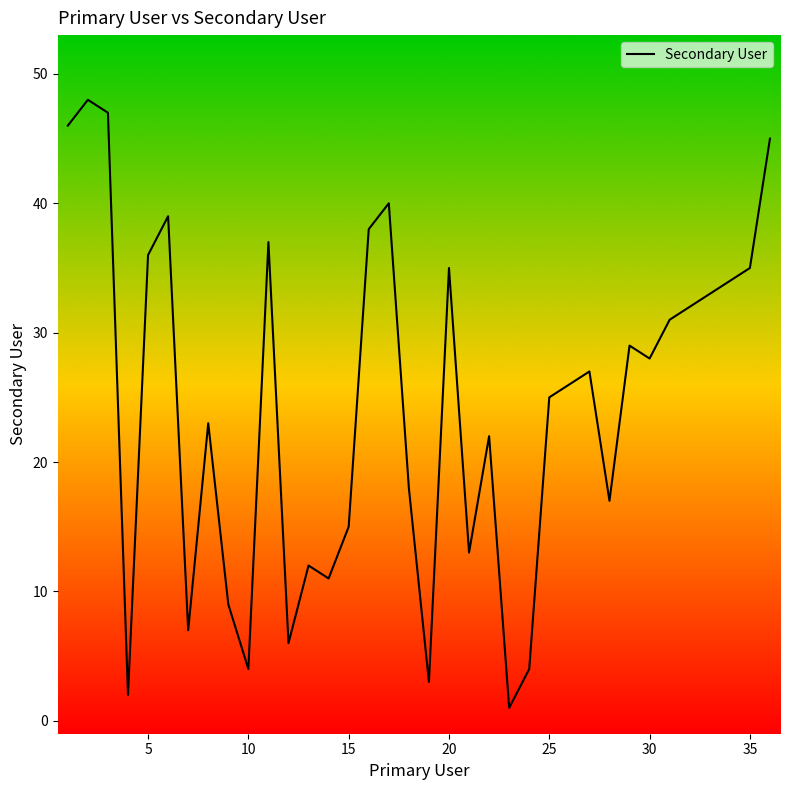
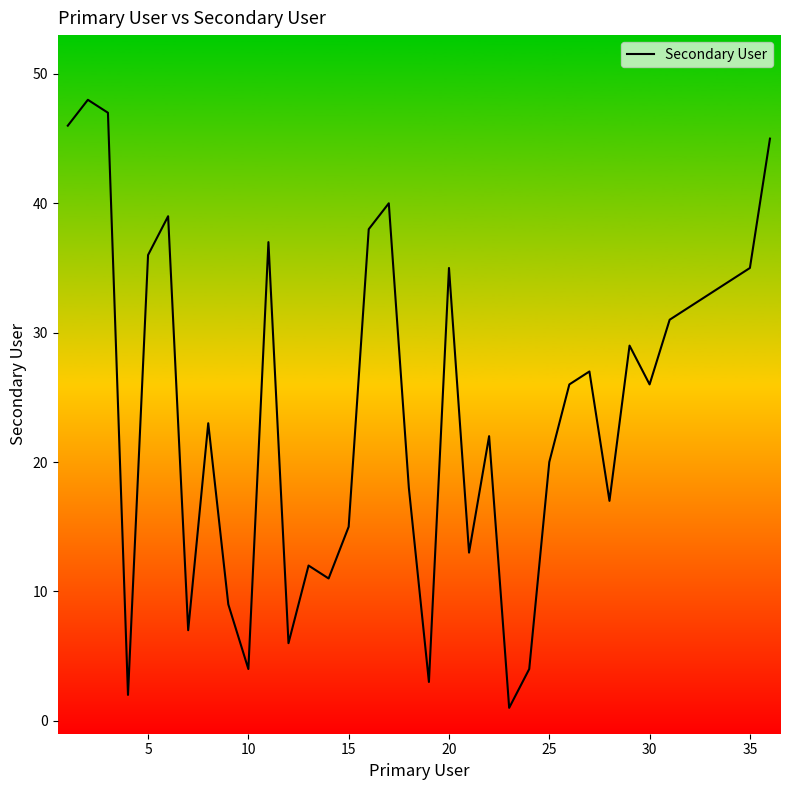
  {
    "5": 36,
    "10": 4,
    "15": 15,
    "20": 35,
-   "25": 25,
-   "30": 28,
+   "25": 20,
+   "30": 26,
    "35": 35
  }
